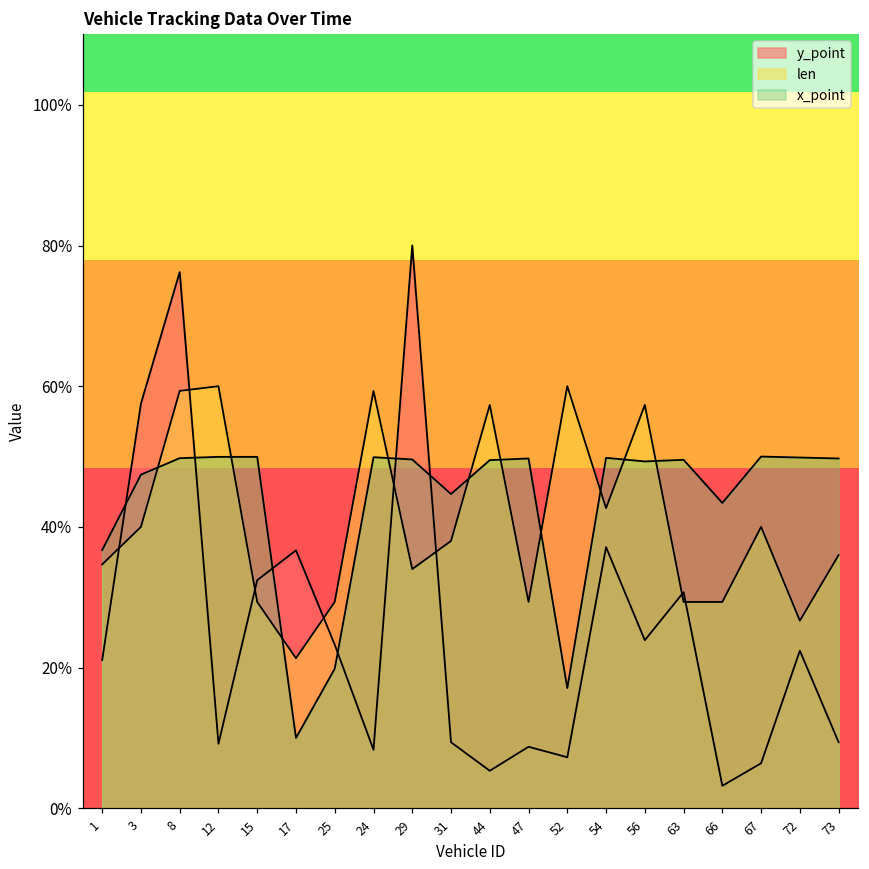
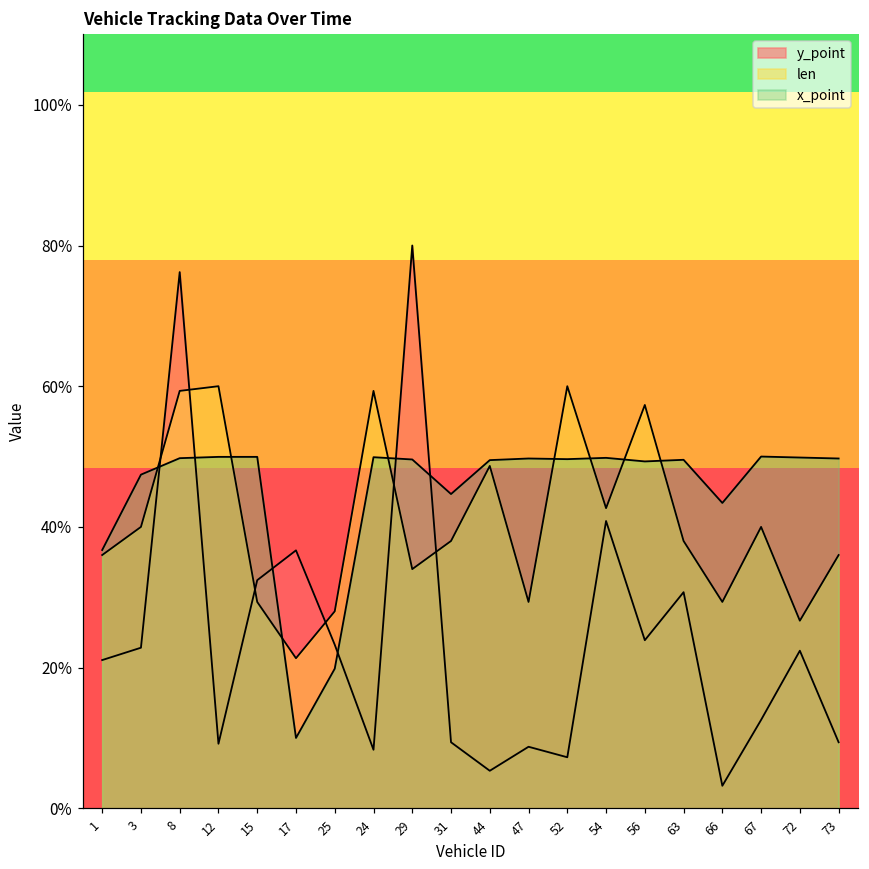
  {
    "y_point": {
      "1": "21%",
-     "3": "58%",
+     "3": "23%",
      "8": "76%",
      "12": "9%",
      "15": "32%",
      "17": "37%",
      "25": "23%",
      "24": "8%",
      "29": "80%",
      "31": "9%",
      "44": "5%",
      "47": "9%",
      "52": "7%",
-     "54": "37%",
+     "54": "41%",
      "56": "24%",
      "63": "31%",
      "66": "3%",
-     "67": "6%",
+     "67": "13%",
      "72": "22%",
      "73": "9%"
    },
    "len": {
-     "1": "35%",
+     "1": "36%",
      "3": "40%",
      "8": "59%",
      "12": "60%",
      "15": "29%",
      "17": "21%",
-     "25": "29%",
+     "25": "28%",
      "24": "59%",
      "29": "34%",
      "31": "38%",
-     "44": "57%",
+     "44": "49%",
      "47": "29%",
      "52": "60%",
      "54": "43%",
      "56": "57%",
-     "63": "29%",
+     "63": "38%",
      "66": "29%",
      "67": "40%",
      "72": "27%",
      "73": "36%"
    },
    "x_point": {
      "1": "37%",
      "3": "47%",
      "8": "50%",
      "12": "50%",
      "15": "50%",
      "17": "10%",
      "25": "20%",
      "24": "50%",
      "29": "50%",
      "31": "45%",
      "44": "49%",
      "47": "50%",
-     "52": "17%",
+     "52": "50%",
      "54": "50%",
      "56": "49%",
      "63": "50%",
      "66": "43%",
      "67": "50%",
      "72": "50%",
      "73": "50%"
    }
  }
